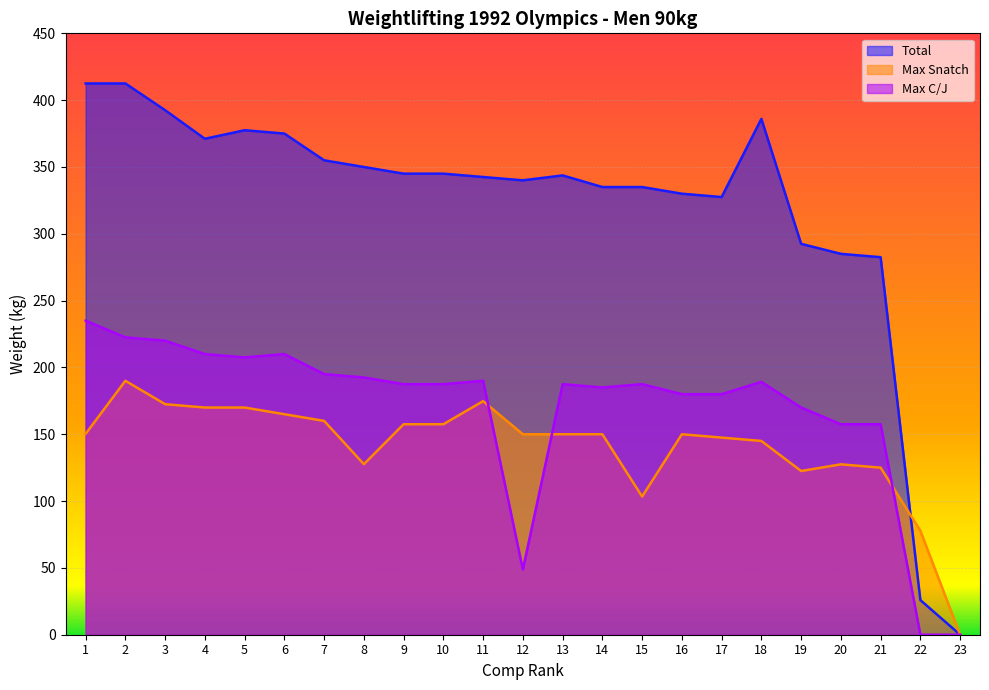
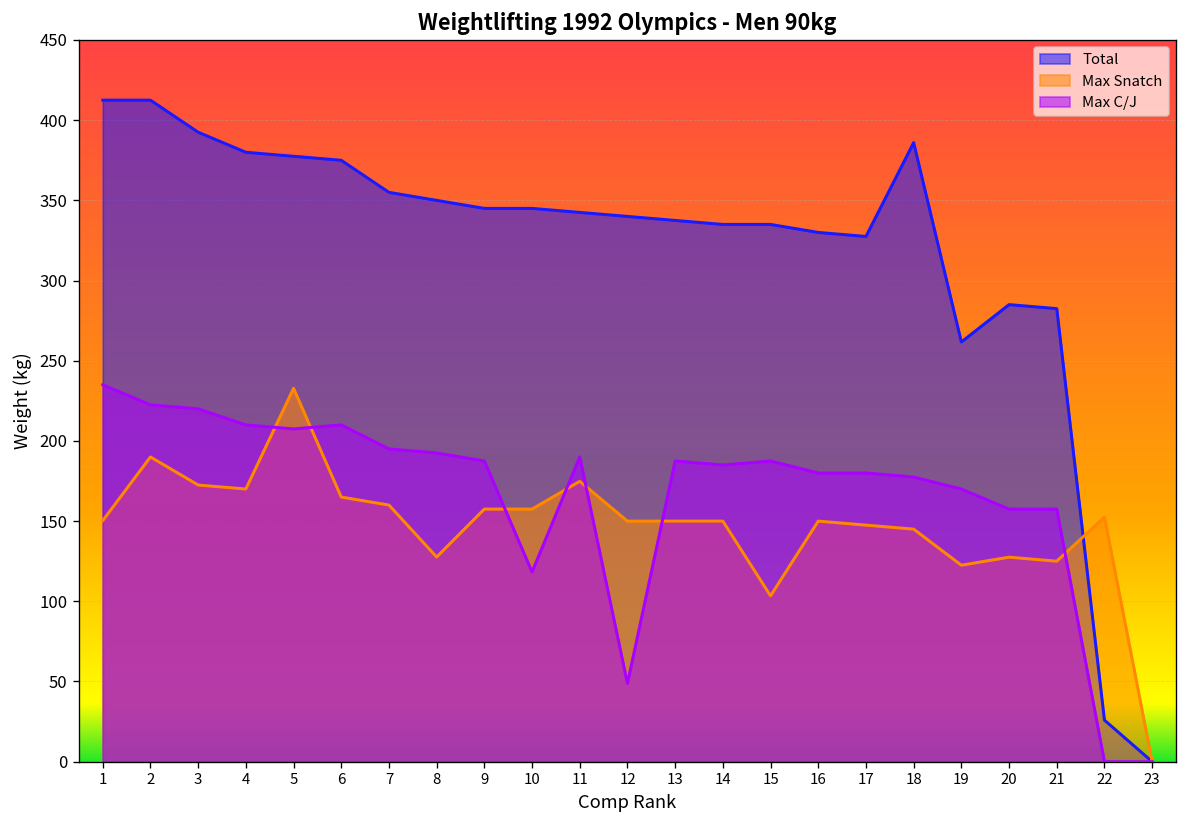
  {
    "Total": {
      "1": 413,
      "2": 413,
      "3": 393,
-     "4": 371,
+     "4": 380,
      "5": 378,
      "6": 375,
      "7": 355,
      "8": 350,
      "9": 345,
      "10": 345,
      "11": 343,
      "12": 340,
-     "13": 344,
+     "13": 338,
      "14": 335,
      "15": 335,
      "16": 330,
      "17": 328,
      "18": 386,
-     "19": 293,
+     "19": 262,
      "20": 285,
      "21": 283,
      "22": 26
    },
    "Max Snatch": {
      "1": 150,
      "2": 190,
      "3": 173,
      "4": 170,
-     "5": 170,
+     "5": 233,
      "6": 165,
      "7": 160,
      "8": 128,
      "9": 158,
      "10": 158,
      "11": 175,
      "12": 150,
      "13": 150,
      "14": 150,
      "15": 103,
      "16": 150,
      "17": 148,
      "18": 145,
      "19": 123,
      "20": 128,
      "21": 125,
-     "22": 78
+     "22": 153
    },
    "Max C/J": {
      "1": 235,
      "2": 223,
      "3": 220,
      "4": 210,
      "5": 208,
      "6": 210,
      "7": 195,
      "8": 193,
      "9": 188,
-     "10": 188,
+     "10": 118,
      "11": 190,
      "12": 49,
      "13": 188,
      "14": 185,
      "15": 188,
      "16": 180,
      "17": 180,
-     "18": 189,
+     "18": 178,
      "19": 170,
      "20": 158,
      "21": 158,
      "22": 0
    }
  }
